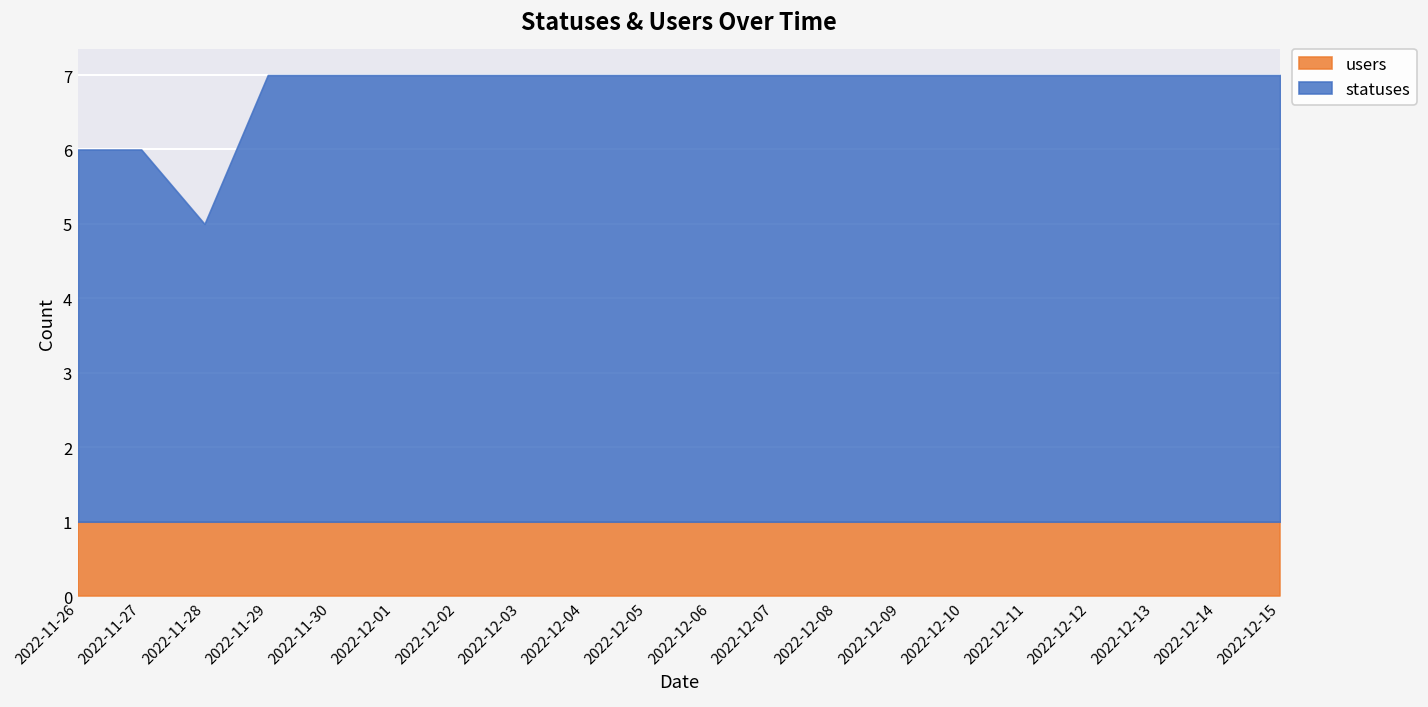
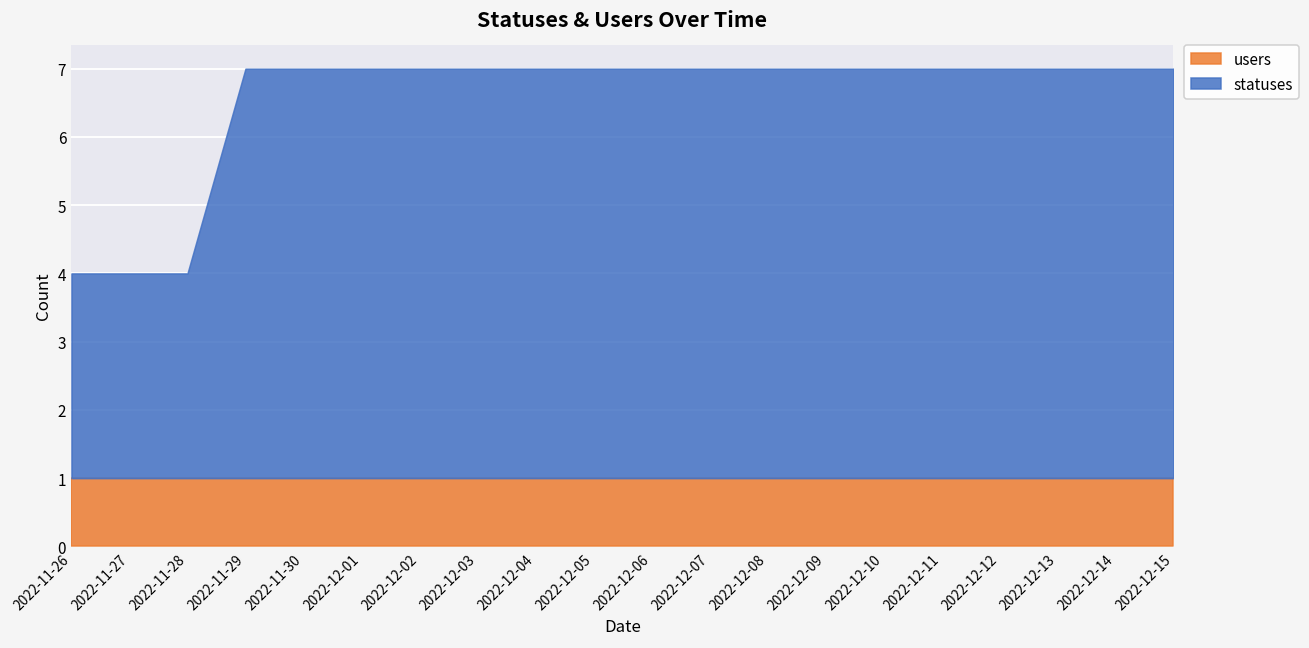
  {
    "users": {
      "2022-11-26": 1,
      "2022-11-27": 1,
      "2022-11-28": 1,
      "2022-11-29": 1,
      "2022-11-30": 1,
      "2022-12-01": 1,
      "2022-12-02": 1,
      "2022-12-03": 1,
      "2022-12-04": 1,
      "2022-12-05": 1,
      "2022-12-06": 1,
      "2022-12-07": 1,
      "2022-12-08": 1,
      "2022-12-09": 1,
      "2022-12-10": 1,
      "2022-12-11": 1,
      "2022-12-12": 1,
      "2022-12-13": 1,
      "2022-12-14": 1,
      "2022-12-15": 1
    },
    "statuses": {
-     "2022-11-26": 5,
-     "2022-11-27": 5,
-     "2022-11-28": 4,
+     "2022-11-26": 3,
+     "2022-11-27": 3,
+     "2022-11-28": 3,
      "2022-11-29": 6,
      "2022-11-30": 6,
      "2022-12-01": 6,
      "2022-12-02": 6,
      "2022-12-03": 6,
      "2022-12-04": 6,
      "2022-12-05": 6,
      "2022-12-06": 6,
      "2022-12-07": 6,
      "2022-12-08": 6,
      "2022-12-09": 6,
      "2022-12-10": 6,
      "2022-12-11": 6,
      "2022-12-12": 6,
      "2022-12-13": 6,
      "2022-12-14": 6,
      "2022-12-15": 6
    }
  }
